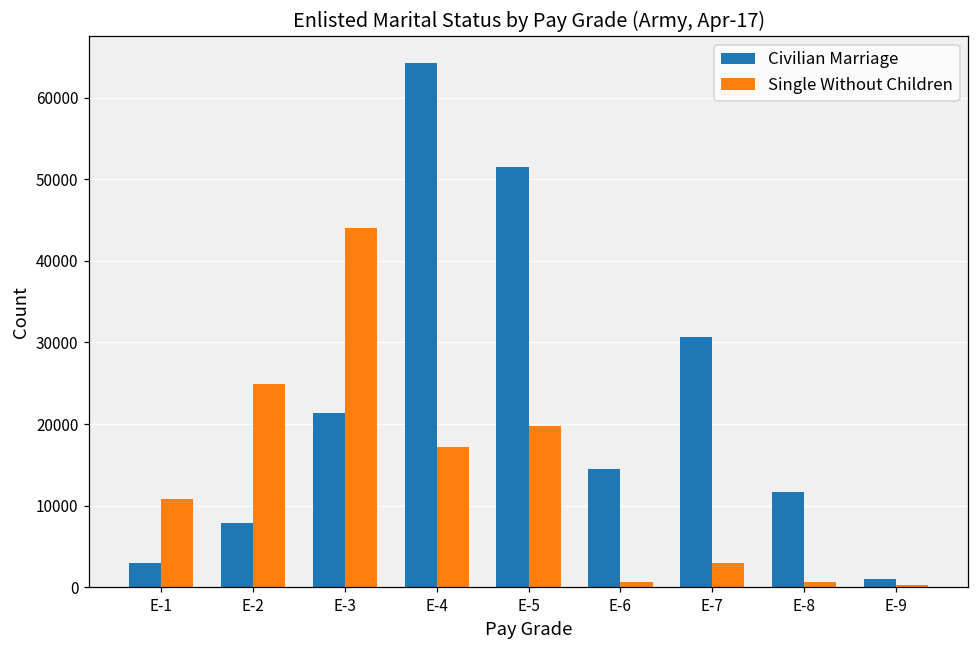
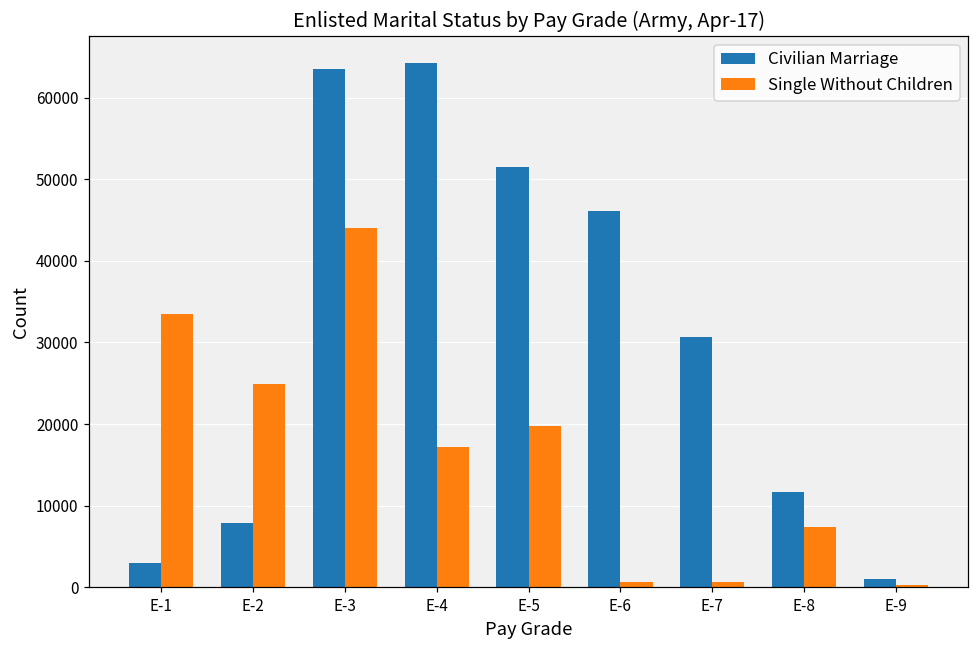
  {
    "Civilian Marriage": {
      "E-1": 3000,
      "E-2": 8000,
-     "E-3": 21000,
+     "E-3": 63000,
      "E-4": 64000,
      "E-5": 52000,
-     "E-6": 14000,
+     "E-6": 46000,
      "E-7": 31000,
      "E-8": 12000,
      "E-9": 1000
    },
    "Single Without Children": {
-     "E-1": 11000,
+     "E-1": 34000,
      "E-2": 25000,
      "E-3": 44000,
      "E-4": 17000,
      "E-5": 20000,
      "E-6": 1000,
-     "E-7": 3000,
-     "E-8": 1000
+     "E-7": 1000,
+     "E-8": 7000
    }
  }
